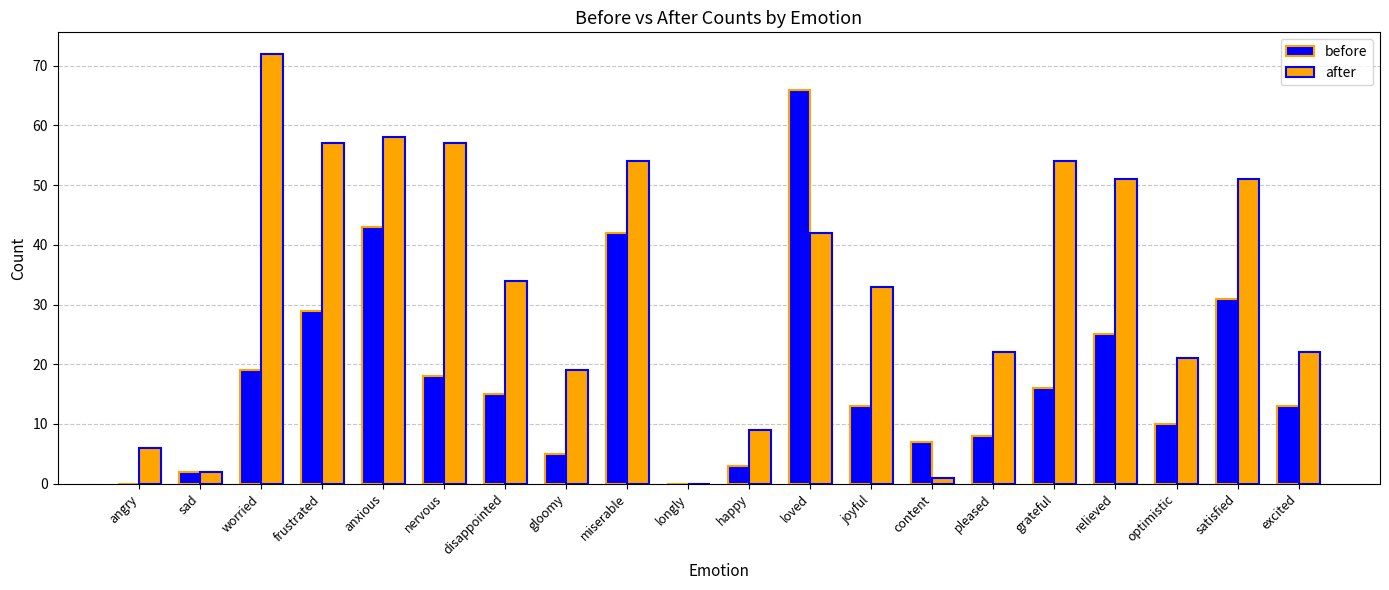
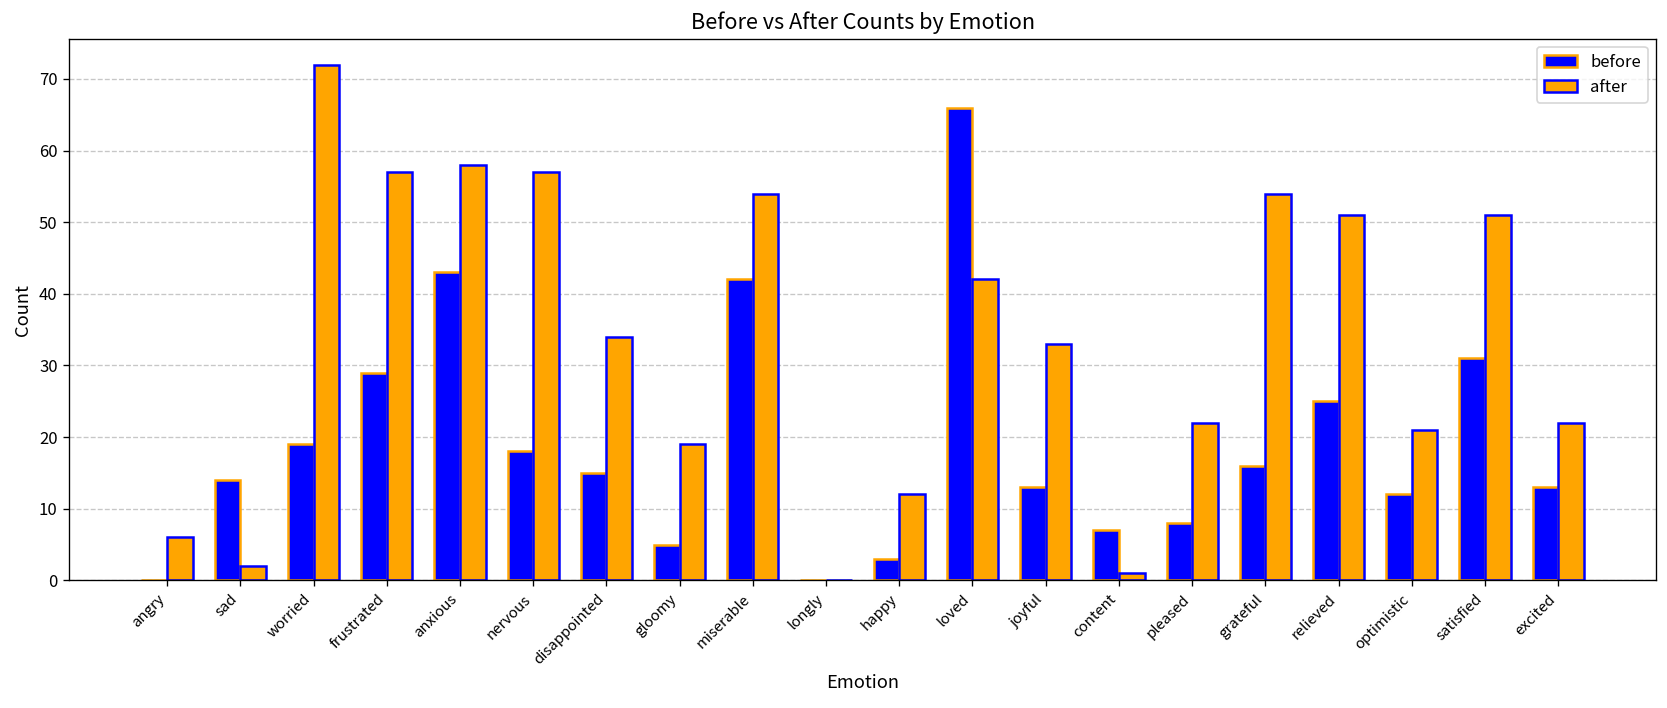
  {
    "before": {
      "angry": 0,
-     "sad": 2,
+     "sad": 14,
      "worried": 19,
      "frustrated": 29,
      "anxious": 43,
      "nervous": 18,
      "disappointed": 15,
      "gloomy": 5,
      "miserable": 42,
      "longly": 0,
      "happy": 3,
      "loved": 66,
      "joyful": 13,
      "content": 7,
      "pleased": 8,
      "grateful": 16,
      "relieved": 25,
-     "optimistic": 10,
+     "optimistic": 12,
      "satisfied": 31,
      "excited": 13
    },
    "after": {
      "angry": 6,
      "sad": 2,
      "worried": 72,
      "frustrated": 57,
      "anxious": 58,
      "nervous": 57,
      "disappointed": 34,
      "gloomy": 19,
      "miserable": 54,
      "longly": 0,
-     "happy": 9,
+     "happy": 12,
      "loved": 42,
      "joyful": 33,
      "content": 1,
      "pleased": 22,
      "grateful": 54,
      "relieved": 51,
      "optimistic": 21,
      "satisfied": 51,
      "excited": 22
    }
  }
